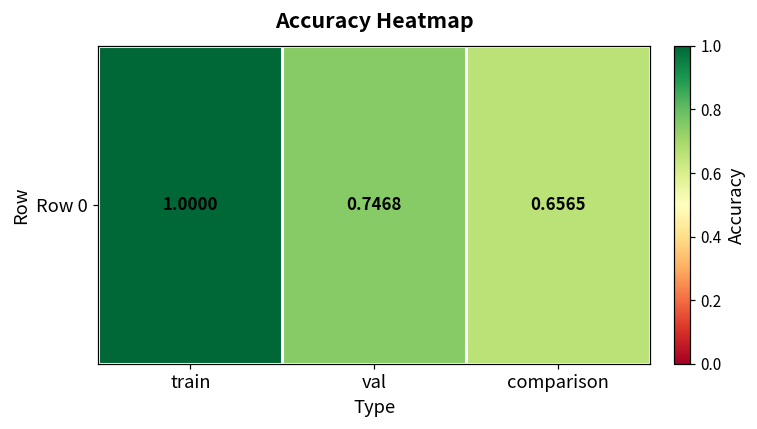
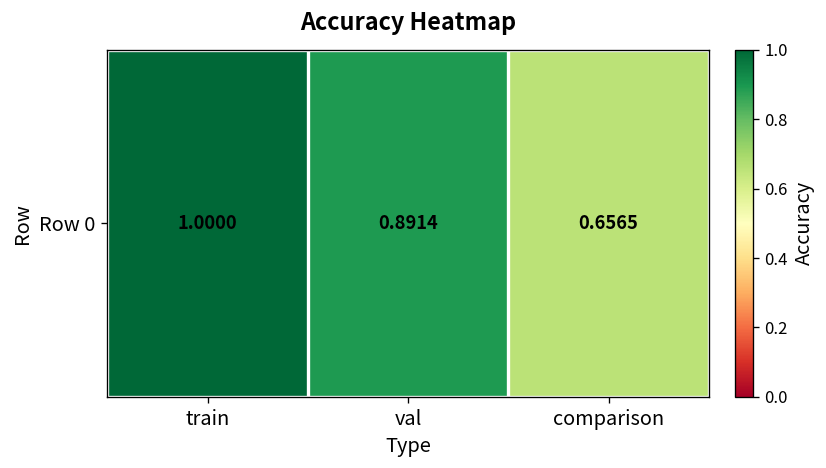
  {
    "Row 0": {
      "train": 1.0000,
-     "val": 0.7468,
+     "val": 0.8914,
      "comparison": 0.6565
    }
  }
